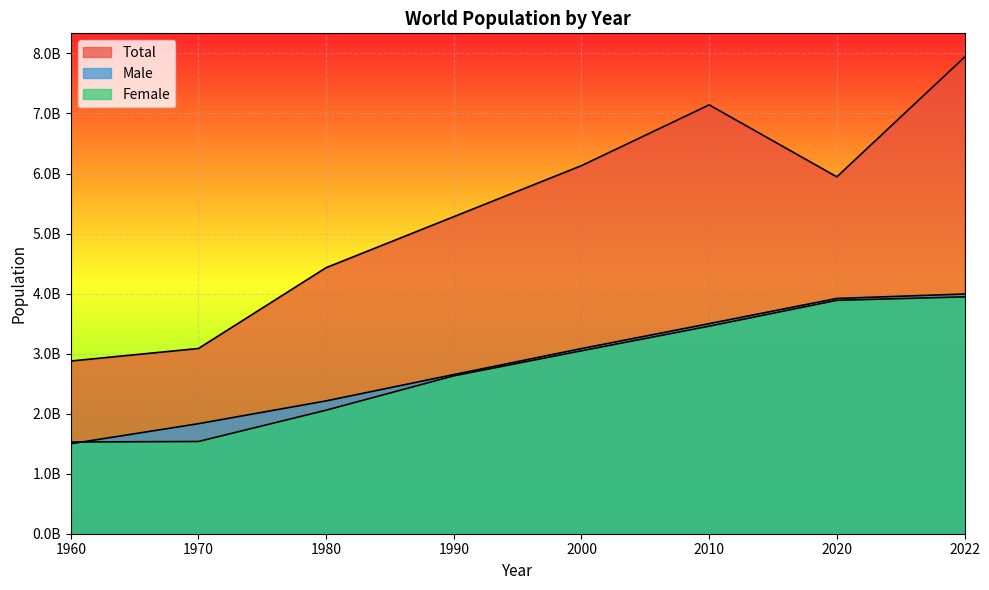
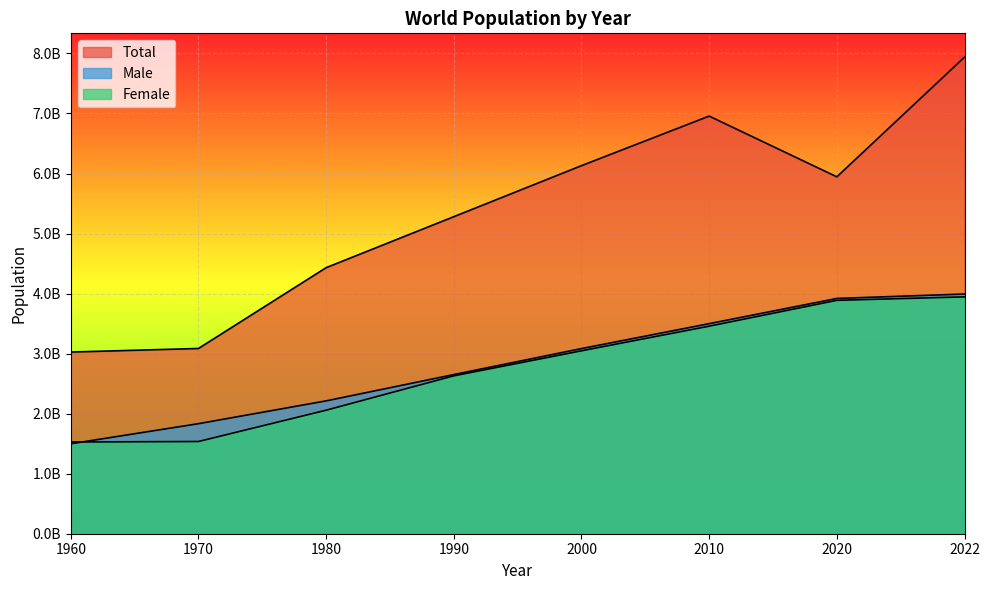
  {
    "Total": {
-     "1960": 2900000000,
+     "1960": 3000000000,
      "1970": 3100000000,
      "1980": 4400000000,
      "1990": 5300000000,
      "2000": 6100000000,
-     "2010": 7100000000,
+     "2010": 7000000000,
      "2020": 5900000000,
      "2022": 7900000000
    },
    "Male": {
      "1970": 1800000000,
      "1980": 2200000000,
      "2022": 4000000000
    },
    "Female": {
      "1970": 1500000000,
      "1980": 2100000000,
      "2022": 3900000000
    }
  }
